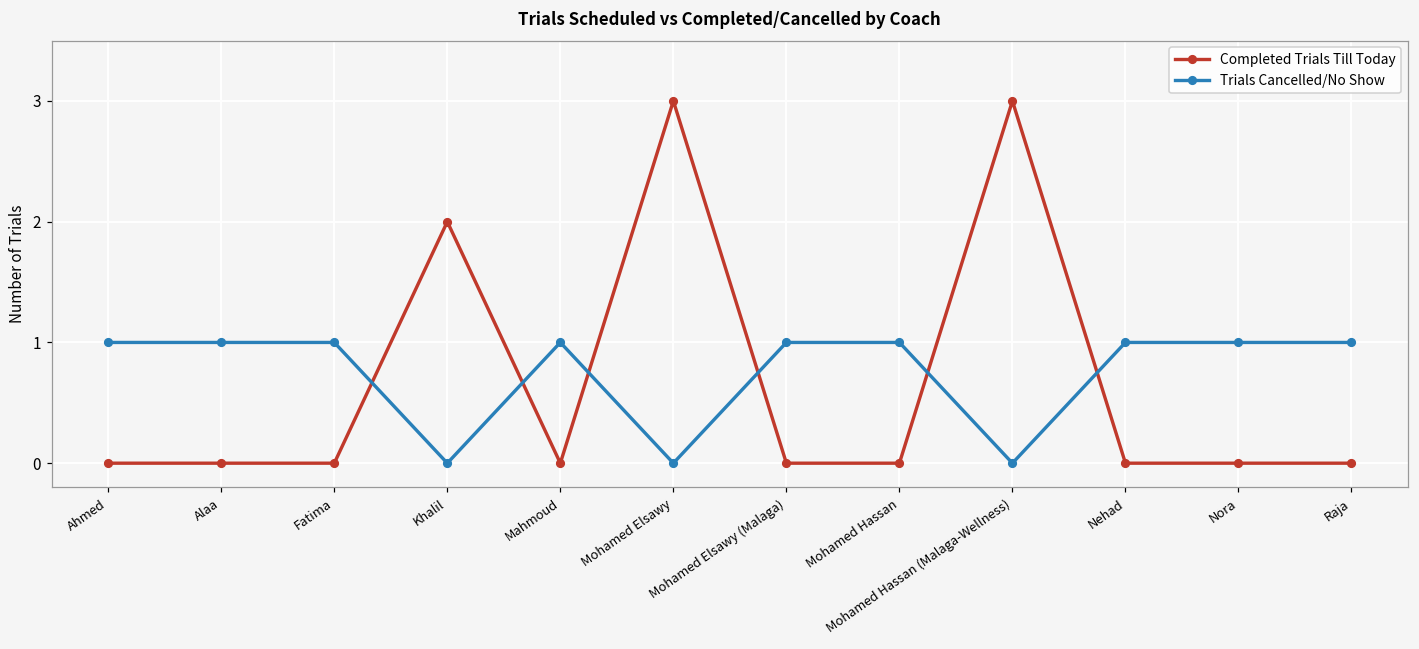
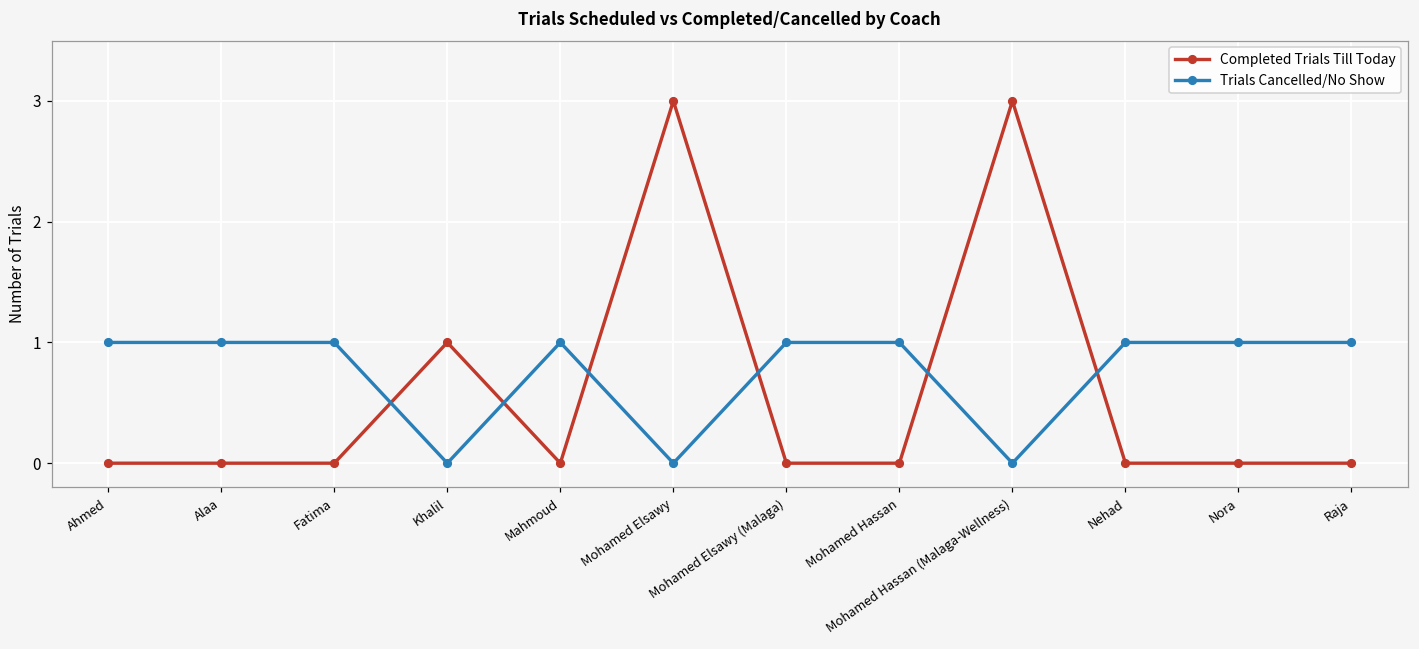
  {
    "Completed Trials Till Today": {
      "Ahmed": 0,
      "Alaa": 0,
      "Fatima": 0,
-     "Khalil": 2,
+     "Khalil": 1,
      "Mahmoud": 0,
      "Mohamed Elsawy": 3,
      "Mohamed Elsawy (Malaga)": 0,
      "Mohamed Hassan": 0,
      "Mohamed Hassan (Malaga-Wellness)": 3,
      "Nehad": 0,
      "Nora": 0,
      "Raja": 0
    },
    "Trials Cancelled/No Show": {
      "Ahmed": 1,
      "Alaa": 1,
      "Fatima": 1,
      "Khalil": 0,
      "Mahmoud": 1,
      "Mohamed Elsawy": 0,
      "Mohamed Elsawy (Malaga)": 1,
      "Mohamed Hassan": 1,
      "Mohamed Hassan (Malaga-Wellness)": 0,
      "Nehad": 1,
      "Nora": 1,
      "Raja": 1
    }
  }
